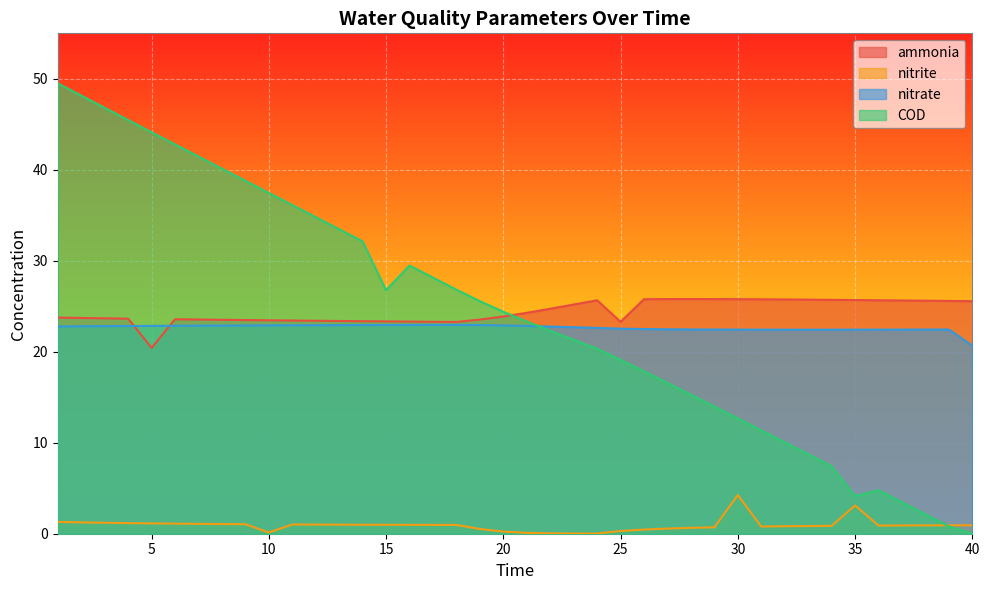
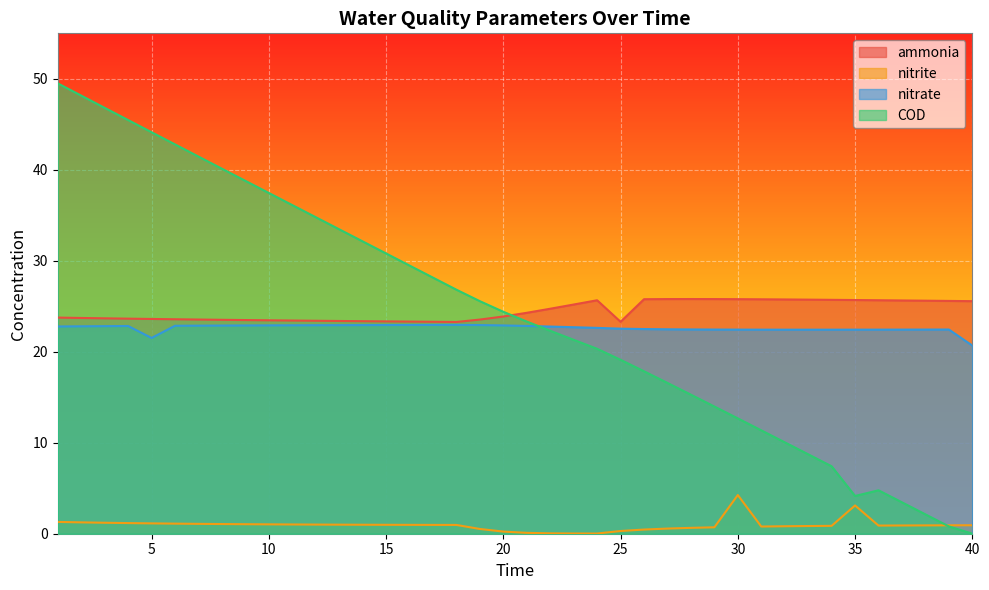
  {
    "ammonia": {
-     "5": 20,
+     "5": 24,
      "10": 23,
      "15": 23,
      "20": 24,
      "25": 23,
      "30": 26,
      "35": 26,
      "40": 26
    },
    "nitrite": {
      "5": 1,
-     "10": 0,
+     "10": 1,
      "15": 1,
      "20": 0,
      "25": 0,
      "30": 4,
      "35": 3,
      "40": 1
    },
    "nitrate": {
-     "5": 23,
+     "5": 22,
      "10": 23,
      "15": 23,
      "20": 23,
      "25": 23,
      "30": 22,
      "35": 22,
      "40": 21
    },
    "COD": {
      "5": 44,
      "10": 37,
-     "15": 27,
+     "15": 31,
      "20": 24,
      "25": 19,
      "30": 13,
      "35": 4,
      "40": 0
    }
  }
